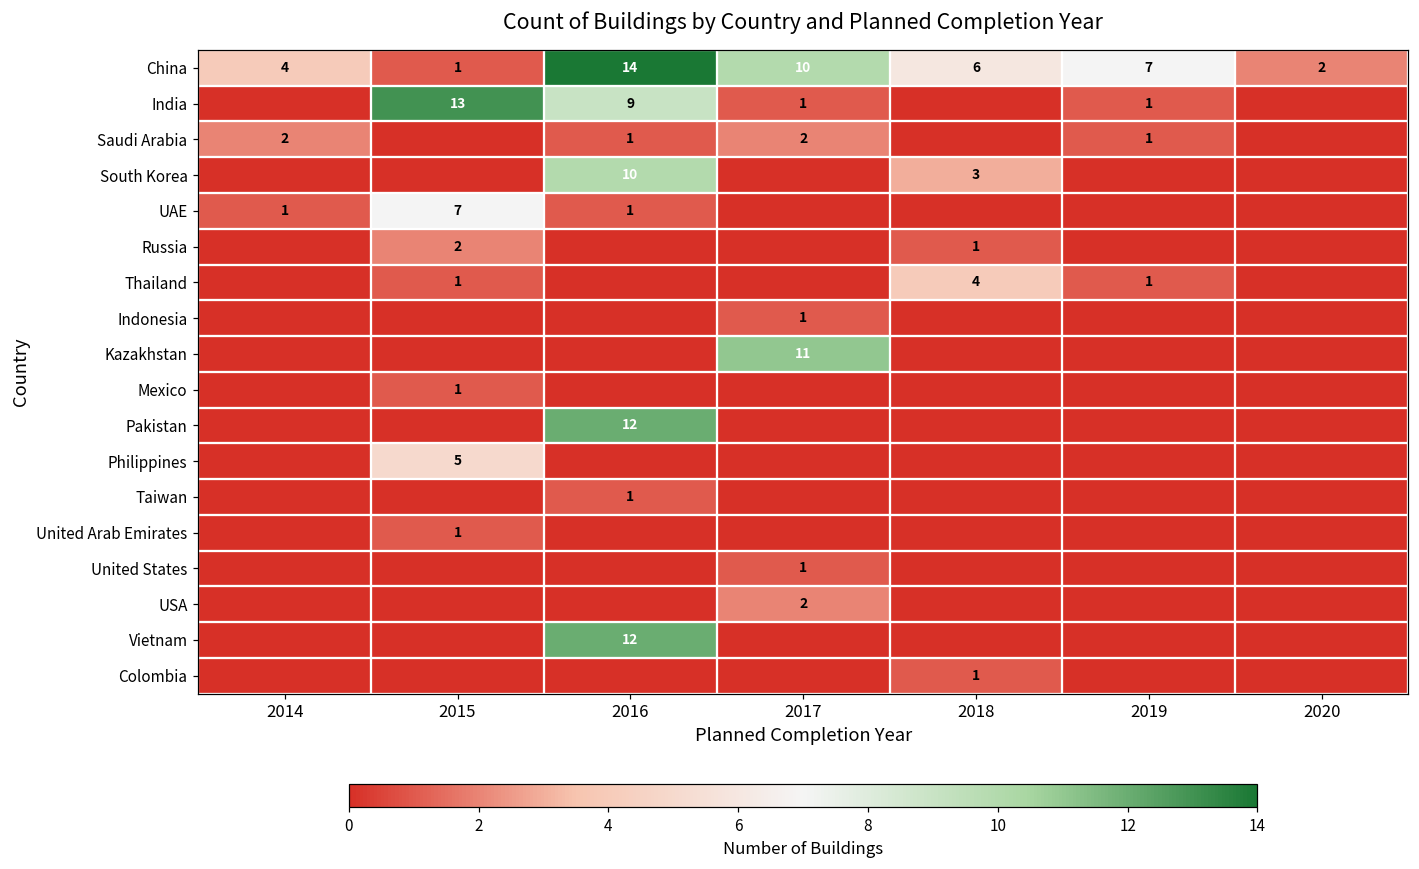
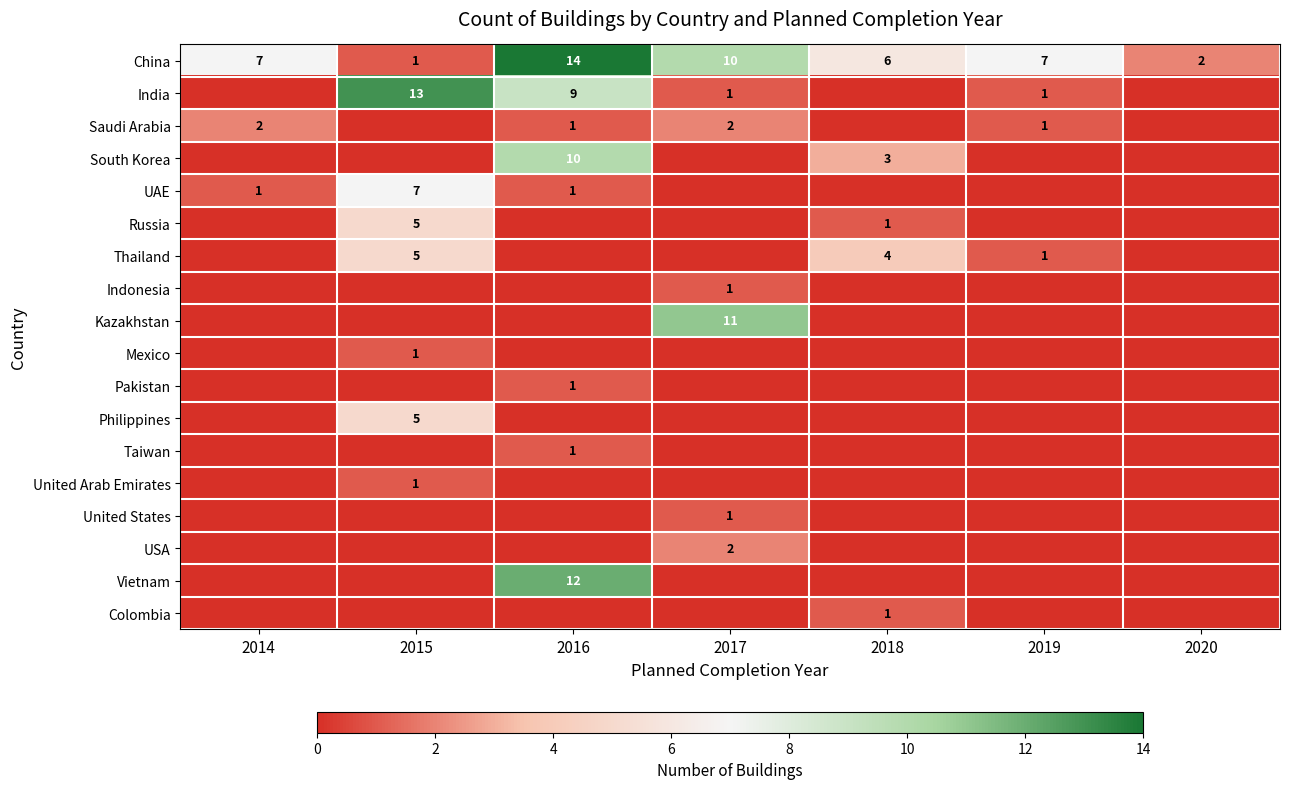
  {
    "China": {
-     "2014": 4,
+     "2014": 7,
      "2015": 1,
      "2016": 14,
      "2017": 10,
      "2018": 6,
      "2019": 7,
      "2020": 2
    },
    "India": {
      "2015": 13,
      "2016": 9,
      "2017": 1,
      "2019": 1
    },
    "Saudi Arabia": {
      "2014": 2,
      "2016": 1,
      "2017": 2,
      "2019": 1
    },
    "South Korea": {
      "2016": 10,
      "2018": 3
    },
    "UAE": {
      "2014": 1,
      "2015": 7,
      "2016": 1
    },
    "Russia": {
-     "2015": 2,
+     "2015": 5,
      "2018": 1
    },
    "Thailand": {
-     "2015": 1,
+     "2015": 5,
      "2018": 4,
      "2019": 1
    },
    "Indonesia": {
      "2017": 1
    },
    "Kazakhstan": {
      "2017": 11
    },
    "Mexico": {
      "2015": 1
    },
    "Pakistan": {
-     "2016": 12
+     "2016": 1
    },
    "Philippines": {
      "2015": 5
    },
    "Taiwan": {
      "2016": 1
    },
    "United Arab Emirates": {
      "2015": 1
    },
    "United States": {
      "2017": 1
    },
    "USA": {
      "2017": 2
    },
    "Vietnam": {
      "2016": 12
    },
    "Colombia": {
      "2018": 1
    }
  }
